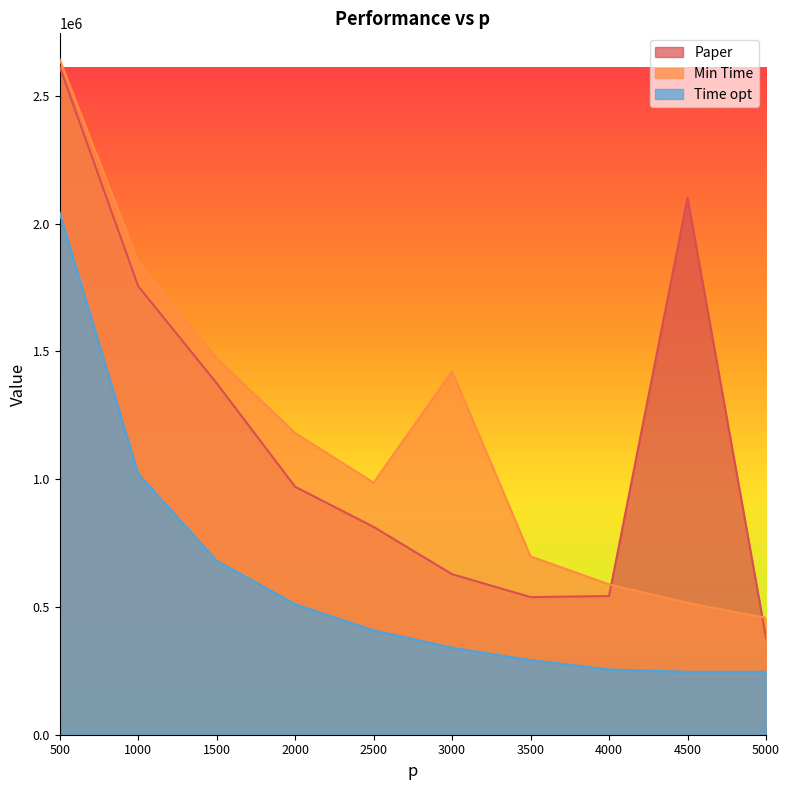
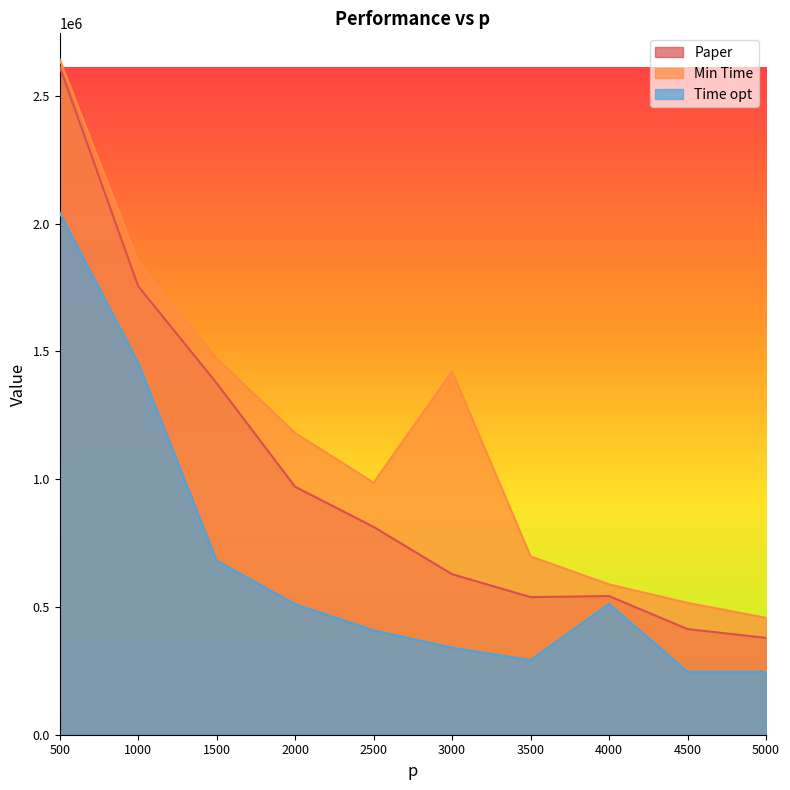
  {
    "Paper": {
      "500": 2610000,
      "1000": 1760000,
      "1500": 1380000,
      "2000": 970000,
      "2500": 810000,
      "3000": 630000,
      "3500": 540000,
      "4000": 540000,
-     "4500": 2100000,
+     "4500": 410000,
      "5000": 380000
    },
    "Min Time": {
      "500": 2640000,
      "1000": 1850000,
      "1500": 1470000,
      "2000": 1180000,
      "2500": 990000,
      "3000": 1420000,
      "3500": 700000,
      "4000": 590000,
      "4500": 520000,
      "5000": 460000
    },
    "Time opt": {
      "500": 2040000,
-     "1000": 1020000,
+     "1000": 1460000,
      "1500": 680000,
      "2000": 510000,
      "2500": 410000,
      "3000": 340000,
      "3500": 290000,
-     "4000": 260000,
+     "4000": 510000,
      "4500": 250000,
      "5000": 250000
    }
  }
